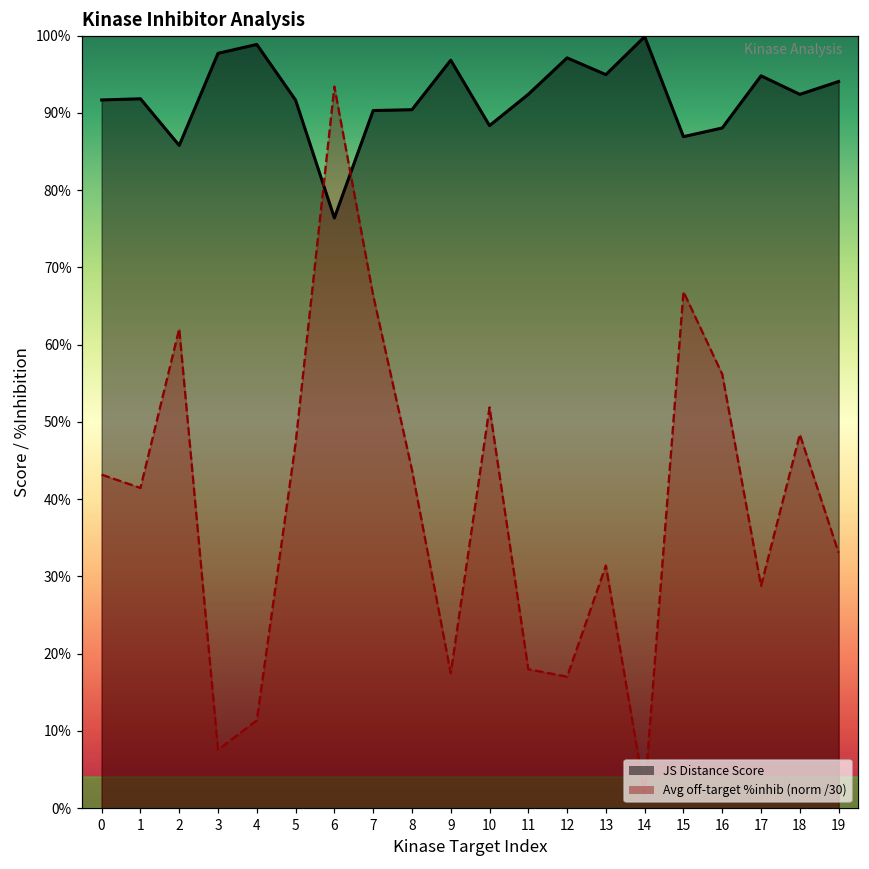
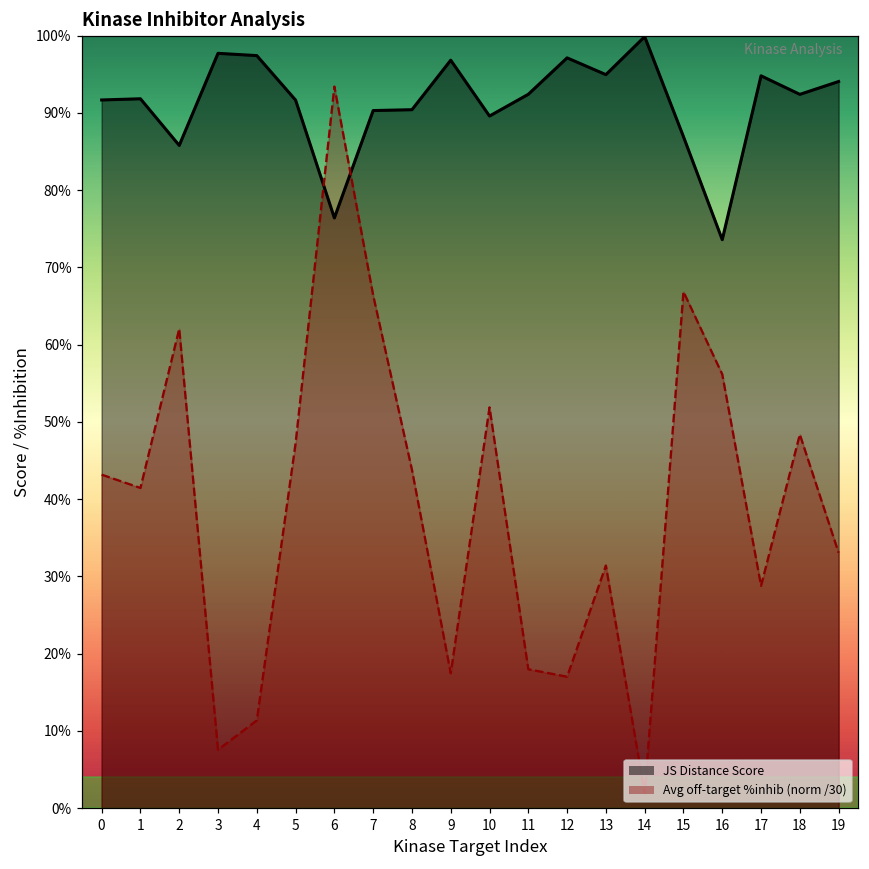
  {
    "JS Distance Score": {
      "0": "92%",
      "1": "92%",
      "2": "86%",
      "3": "98%",
-     "4": "99%",
+     "4": "97%",
      "5": "92%",
      "6": "76%",
      "7": "90%",
      "8": "90%",
      "9": "97%",
-     "10": "88%",
+     "10": "90%",
      "11": "92%",
      "12": "97%",
      "13": "95%",
      "14": "100%",
      "15": "87%",
-     "16": "88%",
+     "16": "74%",
      "17": "95%",
      "18": "92%",
      "19": "94%"
    }
  }
